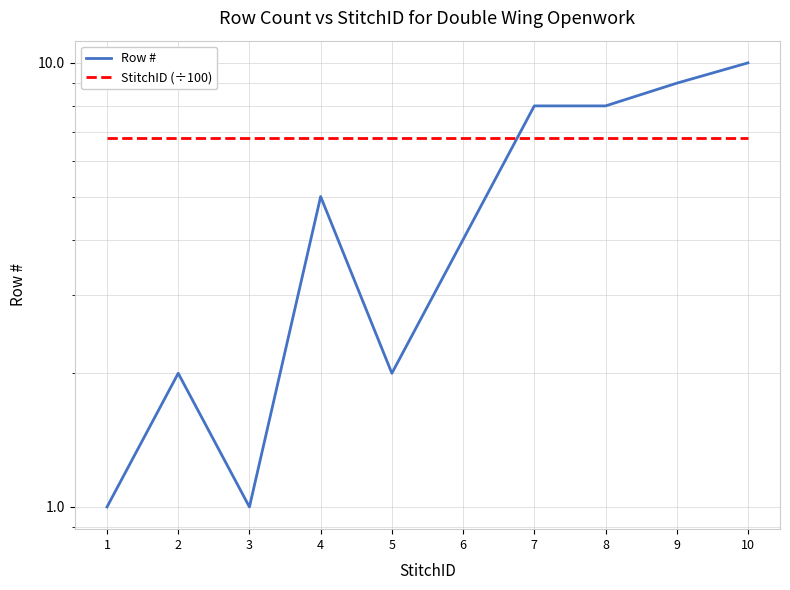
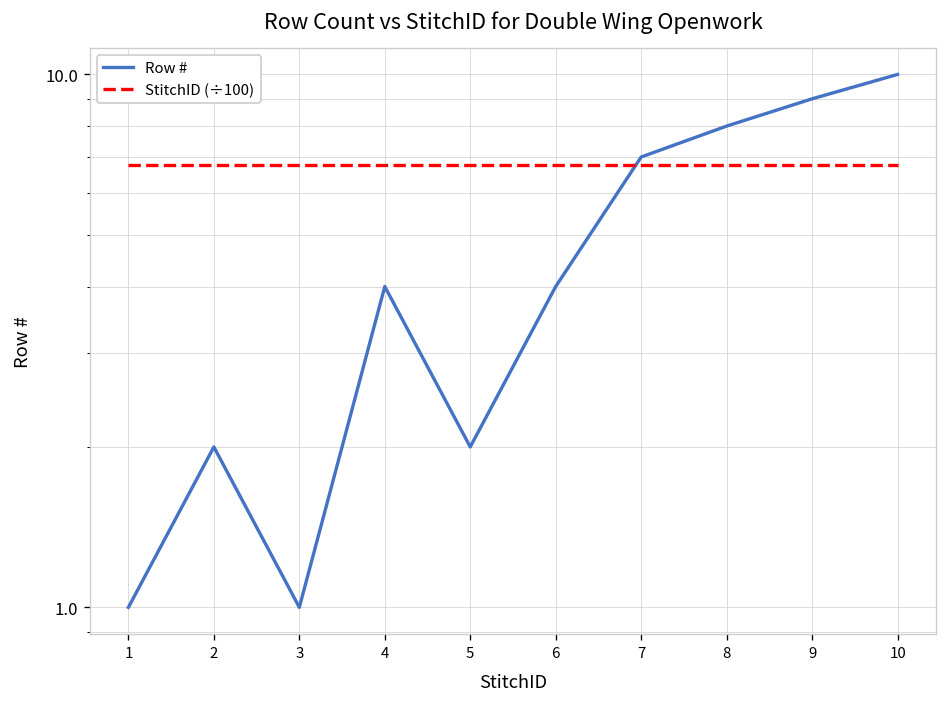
  {
    "Row #": {
      "1": 1,
      "2": 2,
      "3": 1,
-     "4": 5,
+     "4": 4,
      "5": 2,
      "6": 4,
-     "7": 8,
+     "7": 7,
      "8": 8,
      "9": 9,
      "10": 10
    },
    "StitchID (÷100)": {
      "1": 6.8,
      "2": 6.8,
      "3": 6.8,
      "4": 6.8,
      "5": 6.8,
      "6": 6.8,
      "7": 6.8,
      "8": 6.8,
      "9": 6.8,
      "10": 6.8
    }
  }
